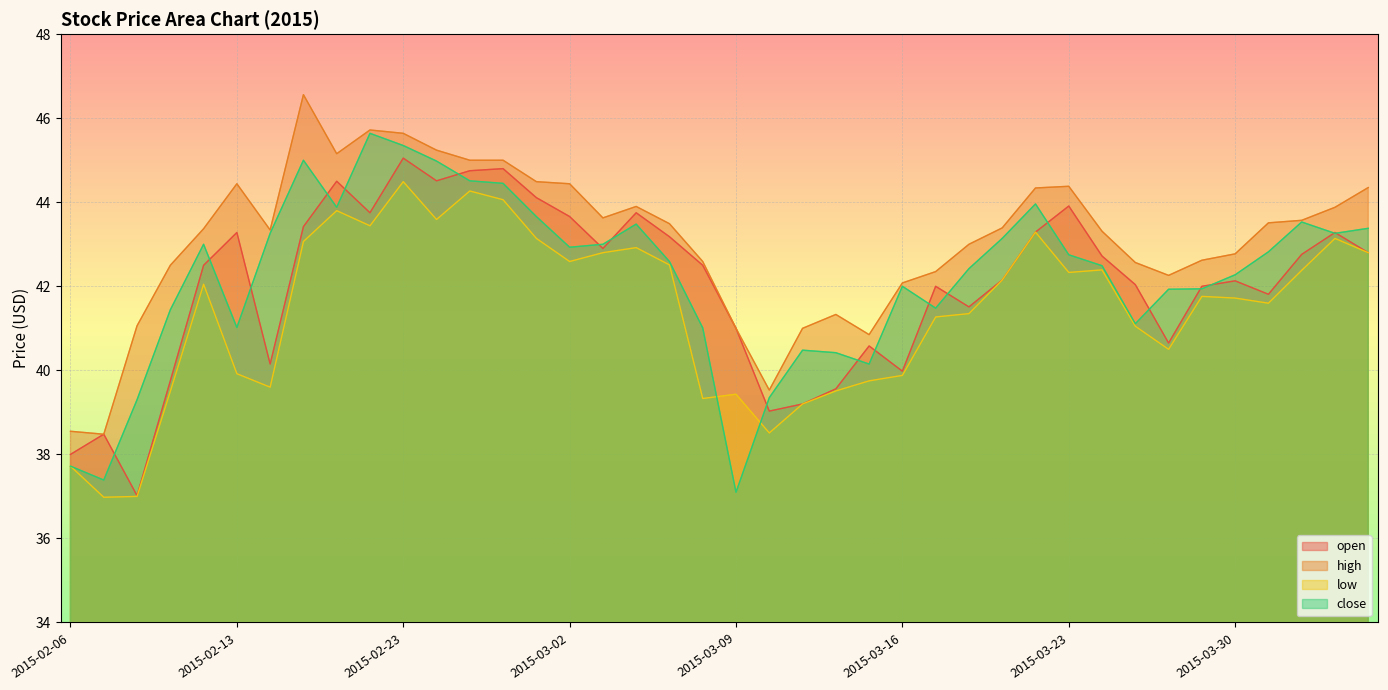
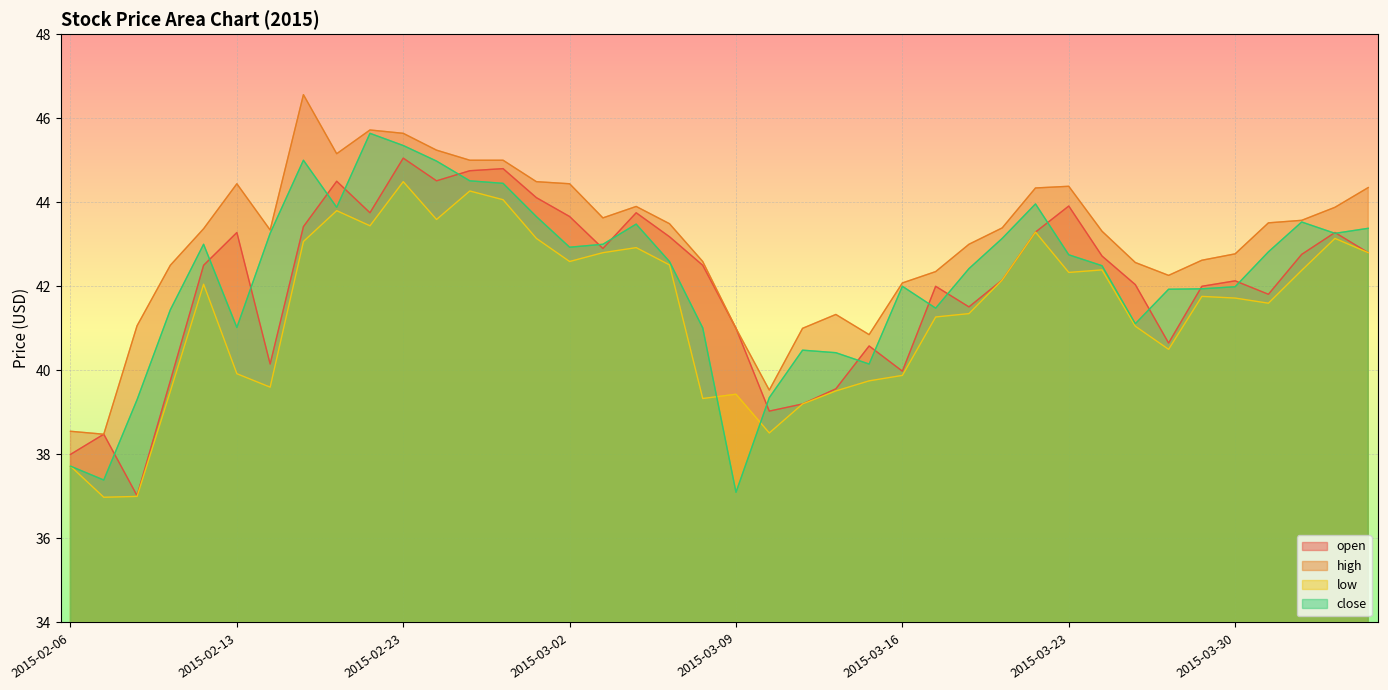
  {
    "close": {
      "2015-02-13": 41.0,
      "2015-02-23": 45.4,
      "2015-03-02": 42.9,
      "2015-03-09": 37.1,
      "2015-03-16": 42.0,
      "2015-03-23": 42.8,
-     "2015-03-30": 42.3
+     "2015-03-30": 42.0
    }
  }
